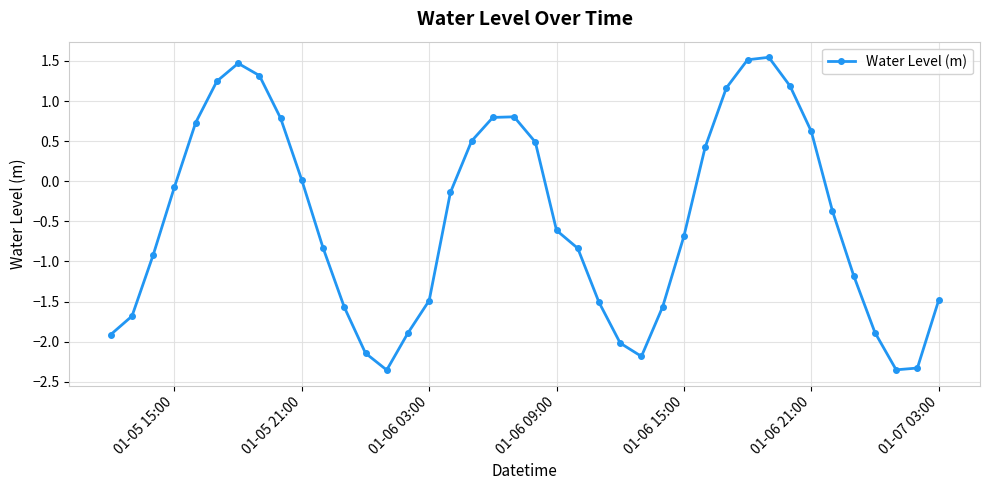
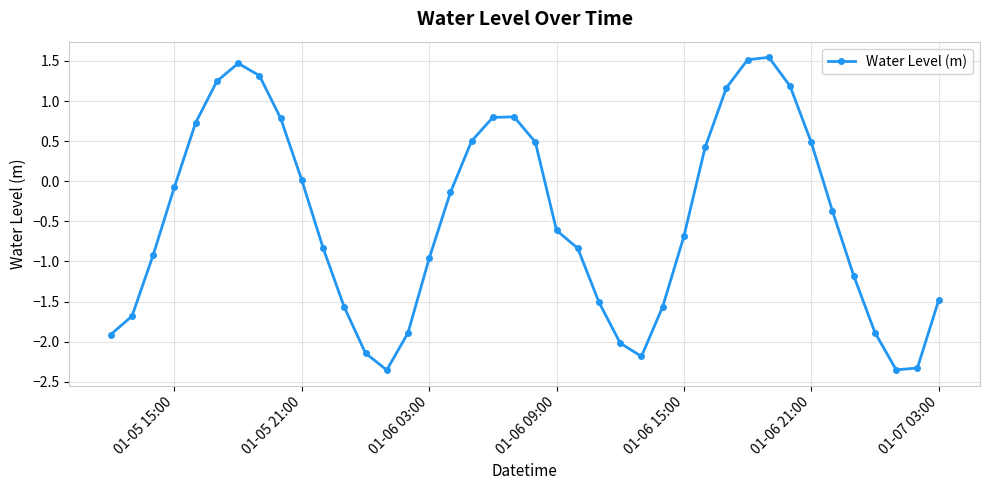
  {
    "01-05 15:00": -0.1,
    "01-05 21:00": 0.0,
-   "01-06 03:00": -1.5,
+   "01-06 03:00": -1.0,
    "01-06 09:00": -0.6,
    "01-06 15:00": -0.7,
-   "01-06 21:00": 0.6,
+   "01-06 21:00": 0.5,
    "01-07 03:00": -1.5
  }
